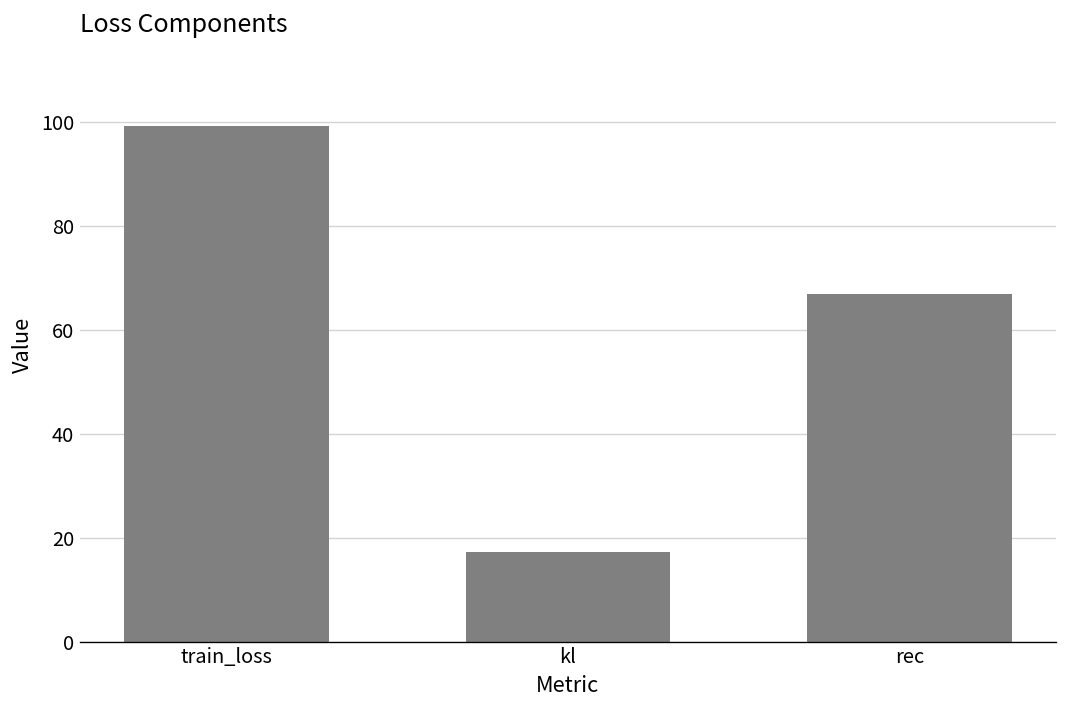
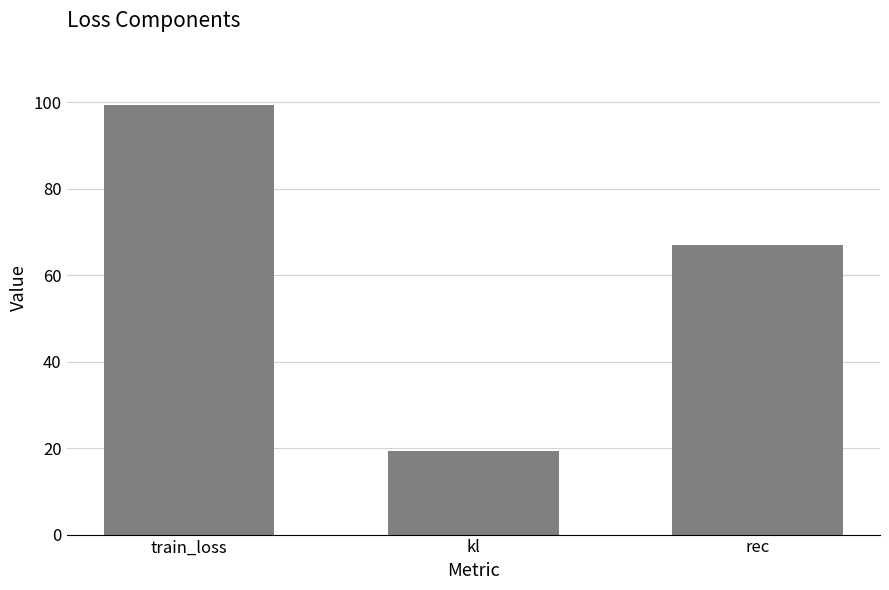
  {
    "train_loss": 99,
-   "kl": 17,
+   "kl": 19,
    "rec": 67
  }
